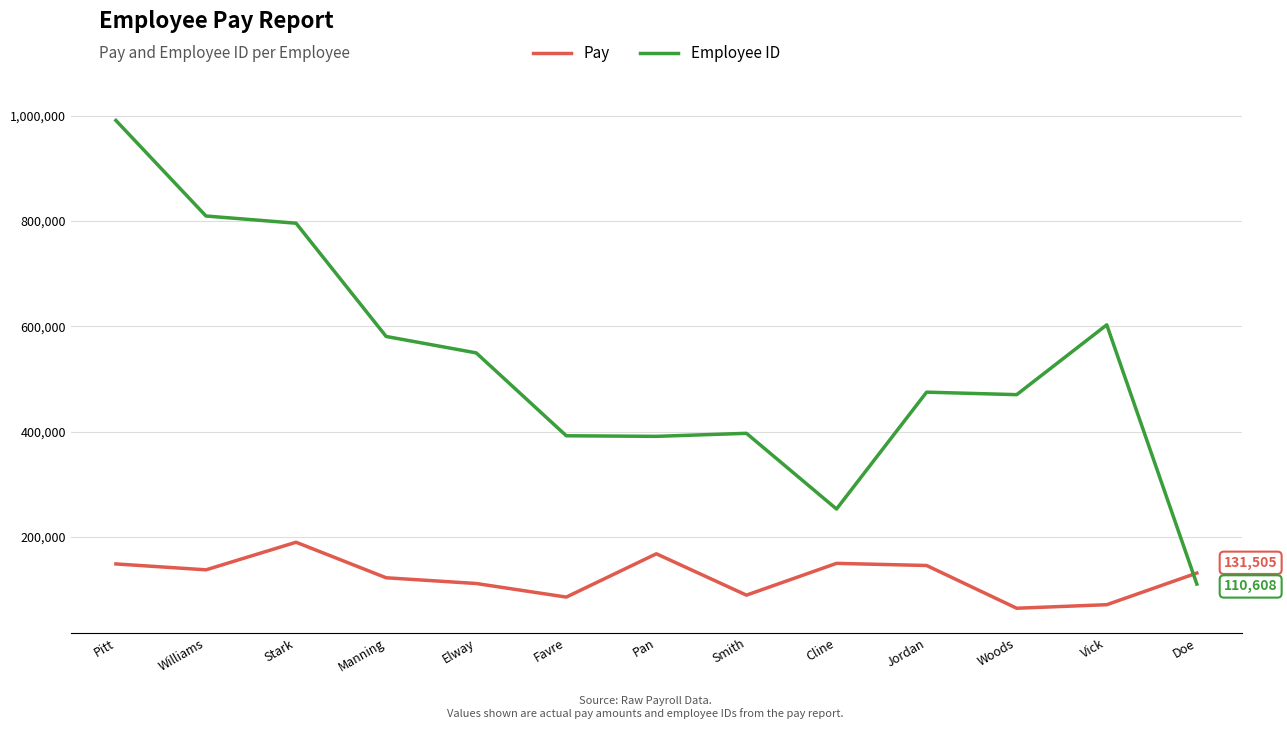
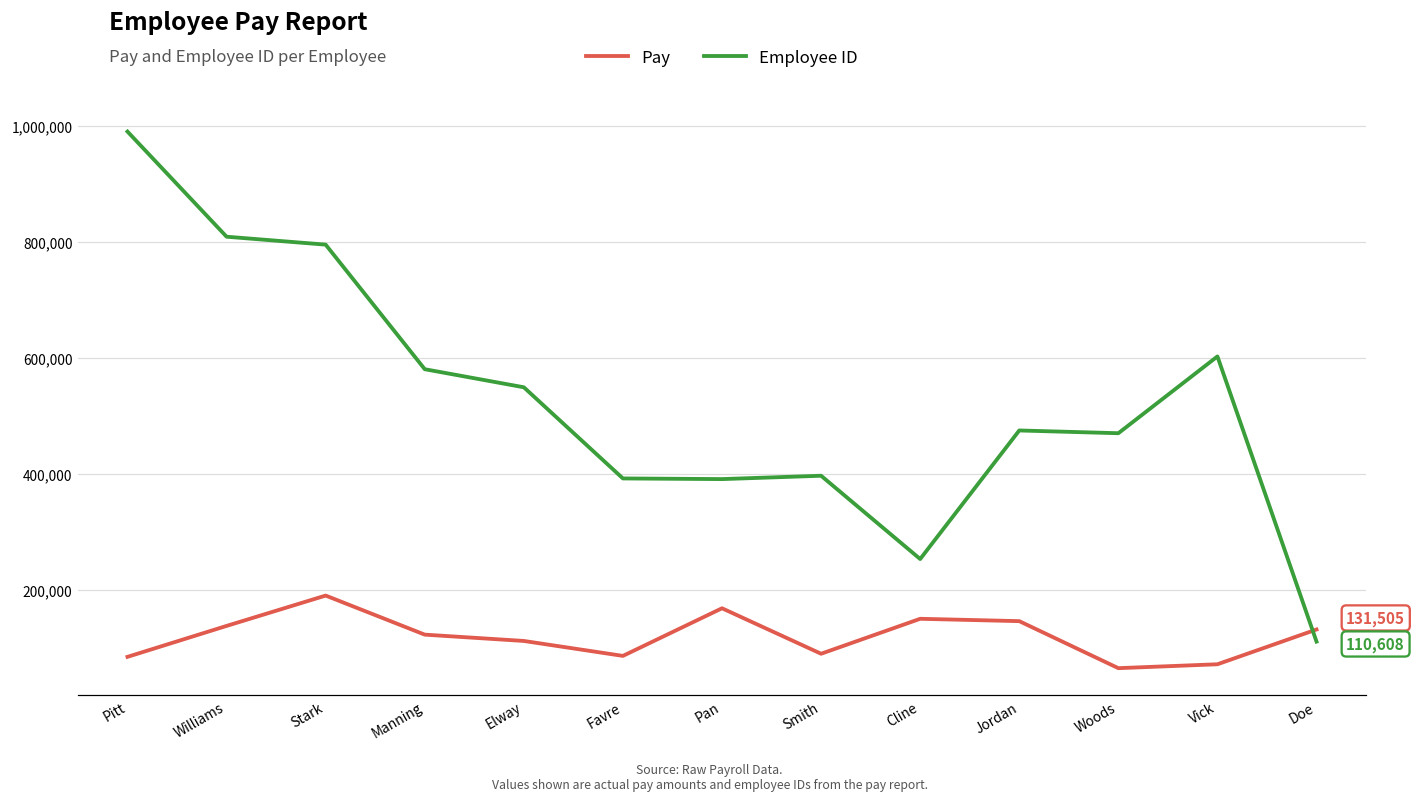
  {
    "Pay": {
-     "Pitt": "150,000",
+     "Pitt": "80,000",
      "Williams": "140,000",
      "Stark": "190,000",
      "Manning": "120,000",
      "Elway": "110,000",
      "Favre": "90,000",
      "Pan": "170,000",
      "Smith": "90,000",
      "Cline": "150,000",
      "Jordan": "150,000",
      "Woods": "60,000",
      "Vick": "70,000",
      "Doe": "130,000"
    },
    "Employee ID": {
      "Pitt": "990,000",
      "Williams": "810,000",
      "Stark": "800,000",
      "Manning": "580,000",
      "Elway": "550,000",
      "Favre": "390,000",
      "Pan": "390,000",
      "Smith": "400,000",
      "Cline": "250,000",
      "Jordan": "470,000",
      "Woods": "470,000",
      "Vick": "600,000",
      "Doe": "110,000"
    }
  }
